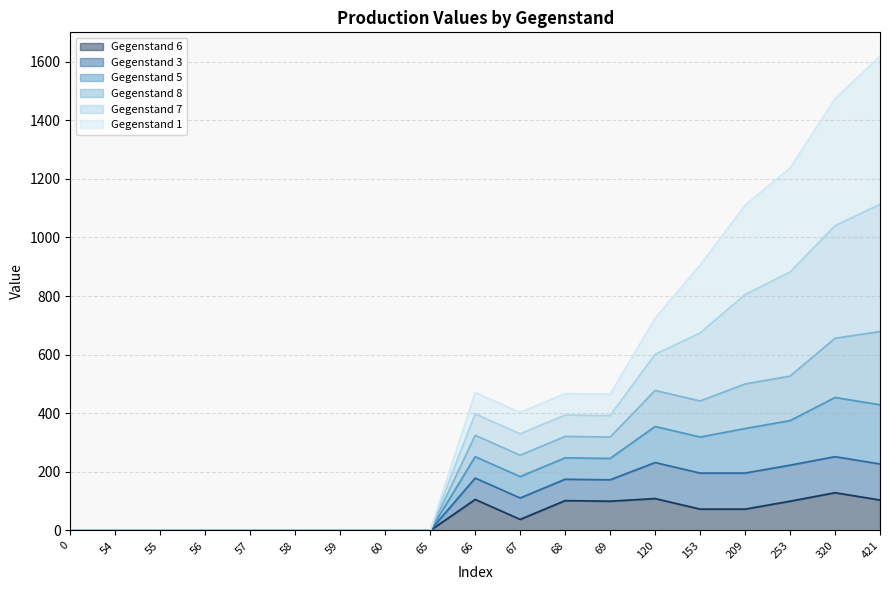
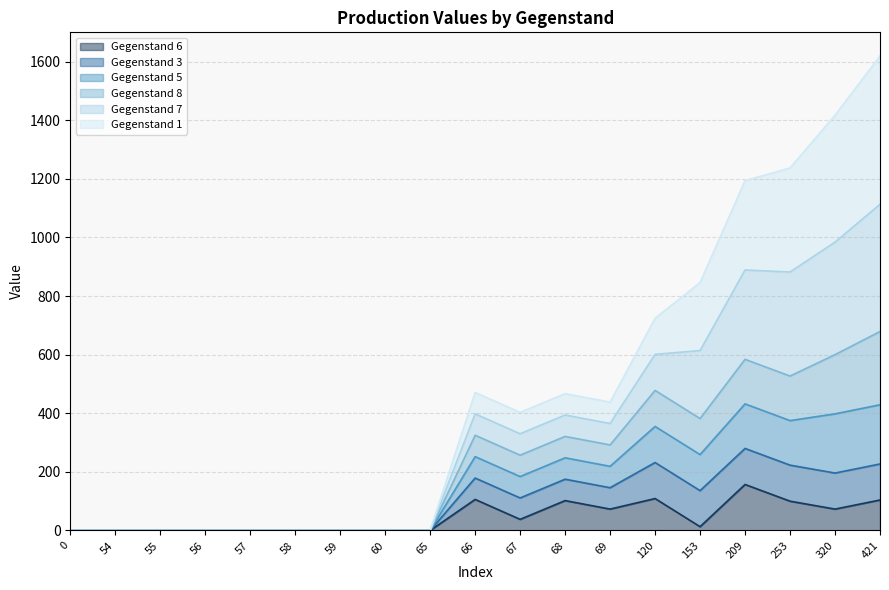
  {
    "Gegenstand 6": {
      "66": 110,
      "67": 40,
      "68": 100,
-     "69": 100,
+     "69": 70,
      "120": 110,
-     "153": 70,
-     "209": 70,
+     "153": 10,
+     "209": 160,
      "253": 100,
-     "320": 130,
+     "320": 70,
      "421": 100
    }
  }
